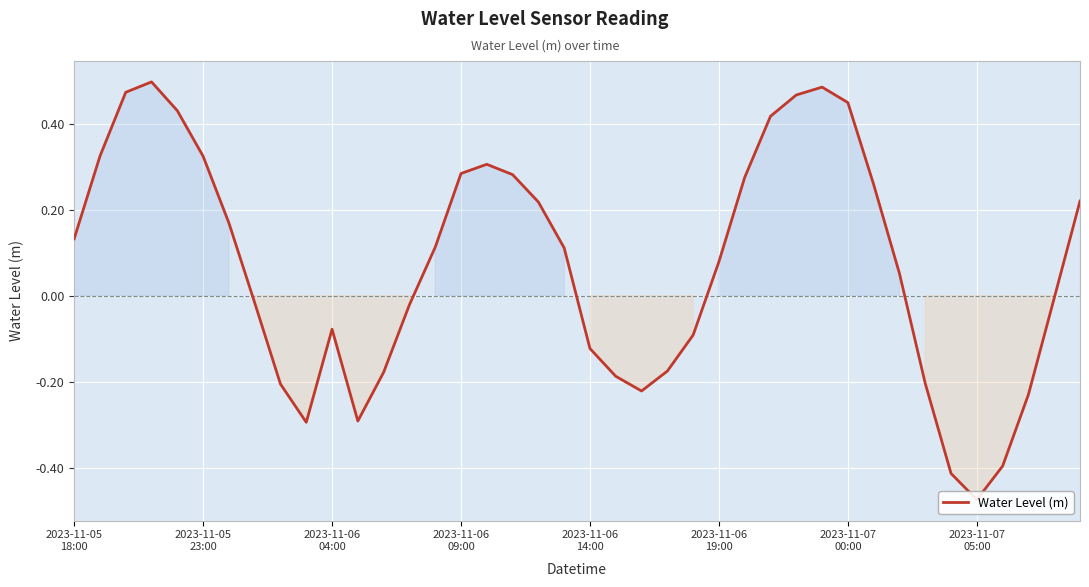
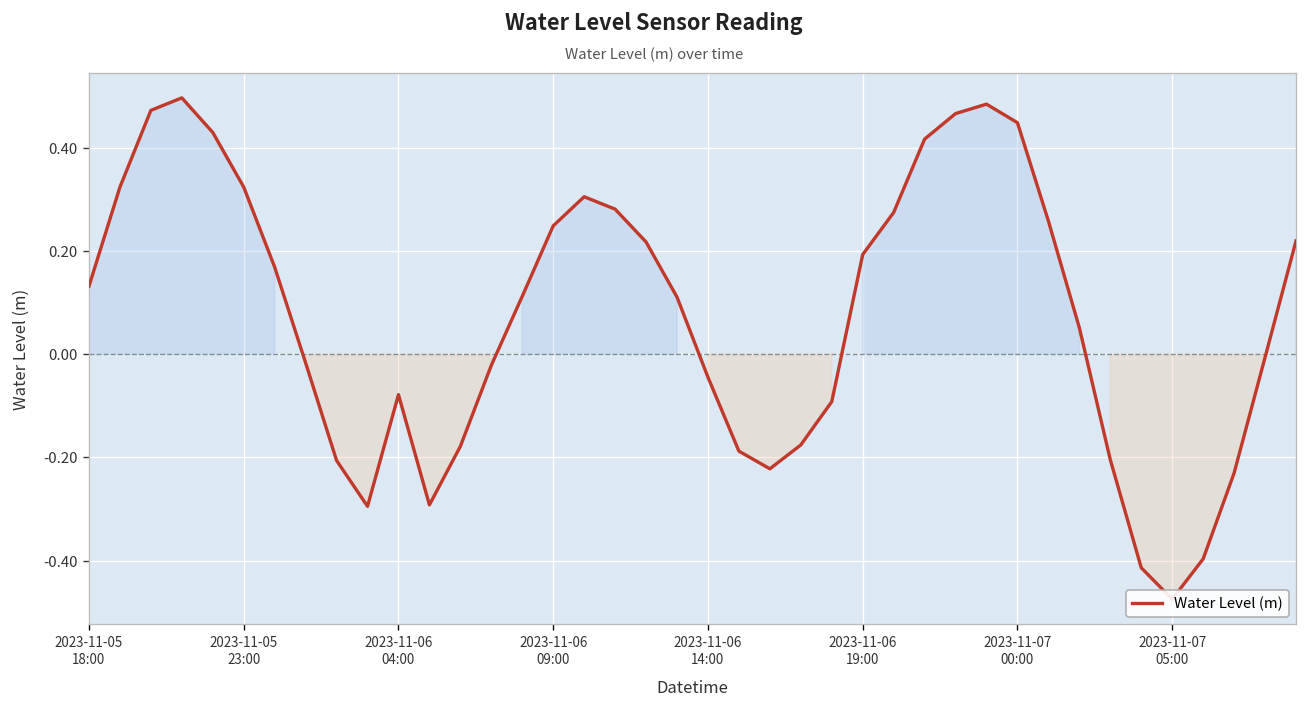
  {
    "2023-11-05 18:00": 0.13,
    "2023-11-05 23:00": 0.32,
    "2023-11-06 04:00": -0.08,
-   "2023-11-06 09:00": 0.28,
-   "2023-11-06 14:00": -0.12,
-   "2023-11-06 19:00": 0.08,
+   "2023-11-06 09:00": 0.25,
+   "2023-11-06 14:00": -0.04,
+   "2023-11-06 19:00": 0.19,
    "2023-11-07 00:00": 0.45
  }
